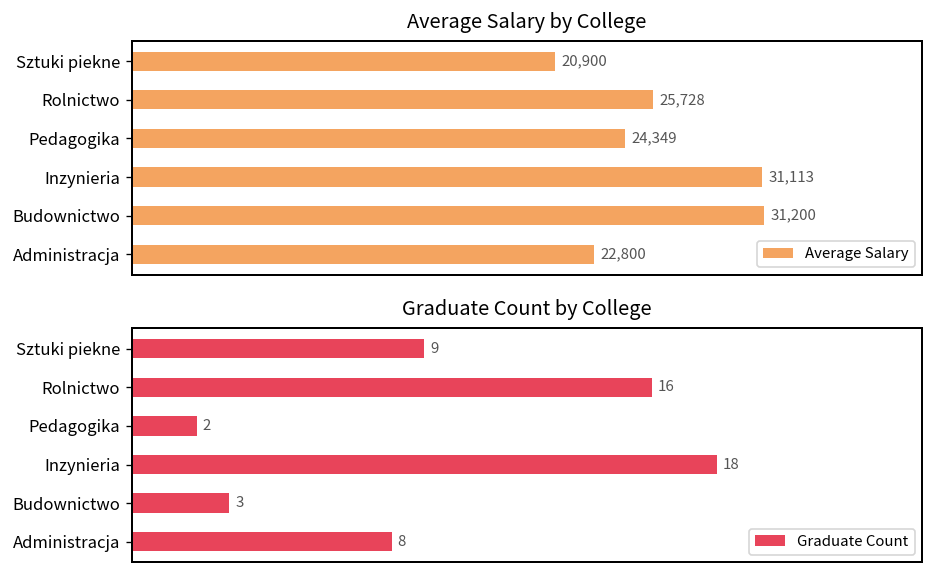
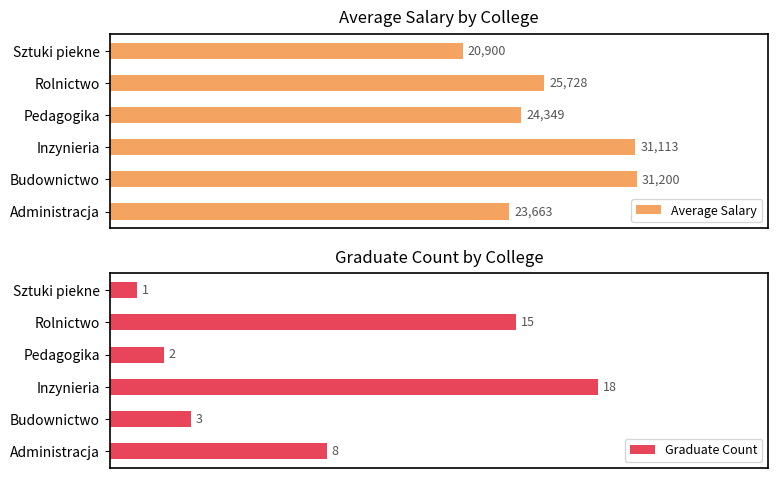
  {
    "Average Salary by College": {
      "Sztuki piekne": "20,900",
      "Rolnictwo": "25,728",
      "Pedagogika": "24,349",
      "Inzynieria": "31,113",
      "Budownictwo": "31,200",
-     "Administracja": "22,800"
+     "Administracja": "23,663"
    },
    "Graduate Count by College": {
-     "Sztuki piekne": "9",
-     "Rolnictwo": "16",
+     "Sztuki piekne": "1",
+     "Rolnictwo": "15",
      "Pedagogika": "2",
      "Inzynieria": "18",
      "Budownictwo": "3",
      "Administracja": "8"
    }
  }
